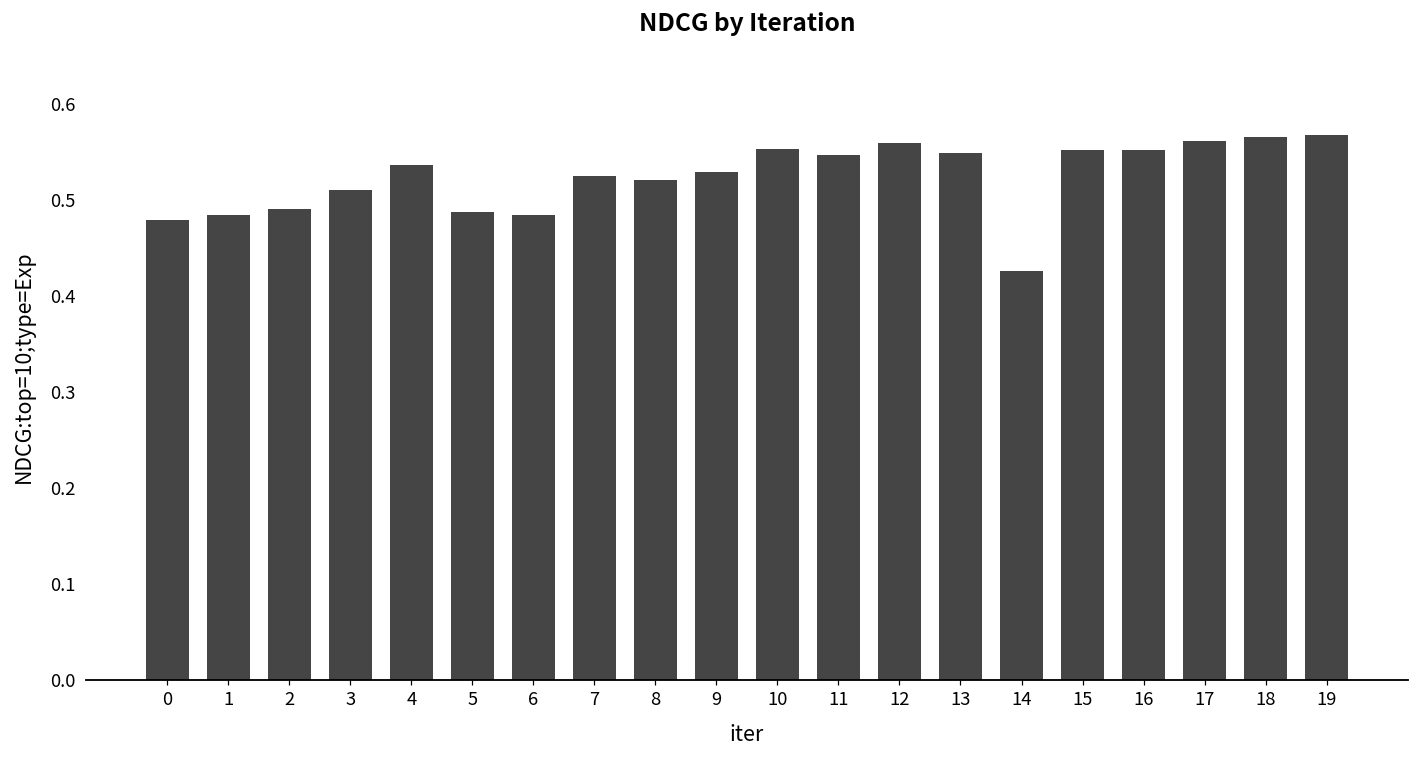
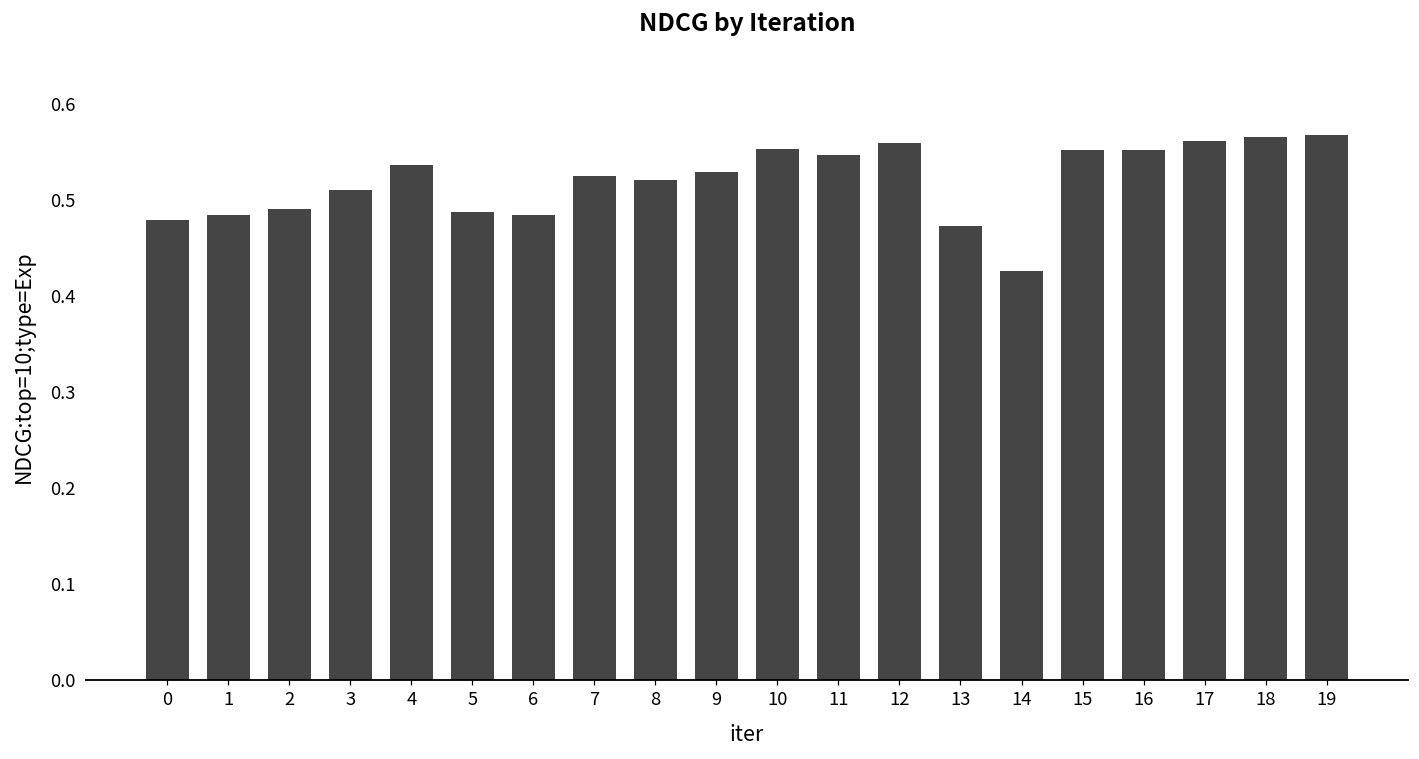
  {
    "0": 0.48,
    "1": 0.48,
    "2": 0.49,
    "3": 0.51,
    "4": 0.54,
    "5": 0.49,
    "6": 0.49,
    "7": 0.53,
    "8": 0.52,
    "9": 0.53,
    "10": 0.55,
    "11": 0.55,
    "12": 0.56,
-   "13": 0.55,
+   "13": 0.47,
    "14": 0.43,
    "15": 0.55,
    "16": 0.55,
    "17": 0.56,
    "18": 0.57,
    "19": 0.57
  }
